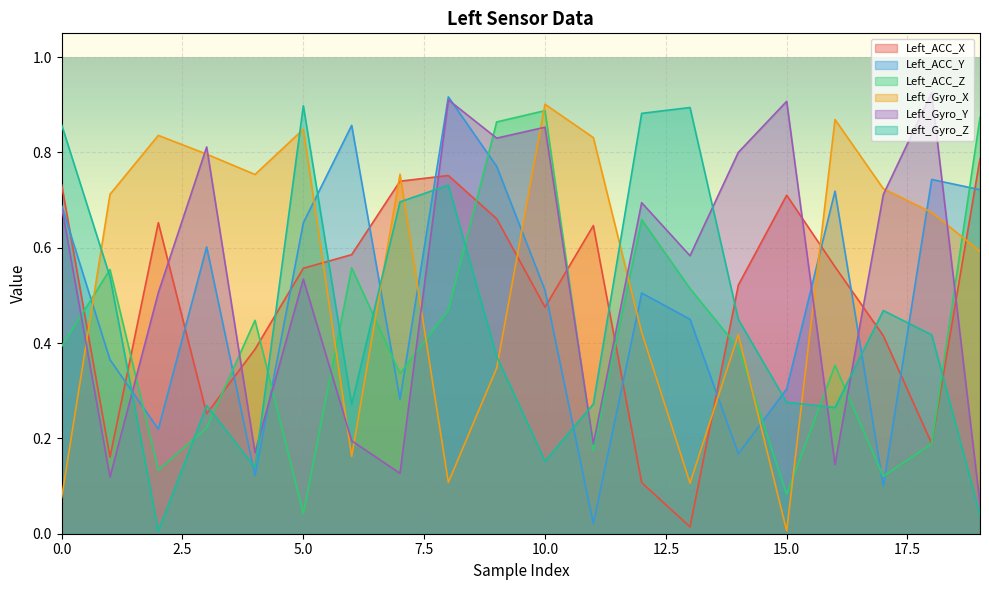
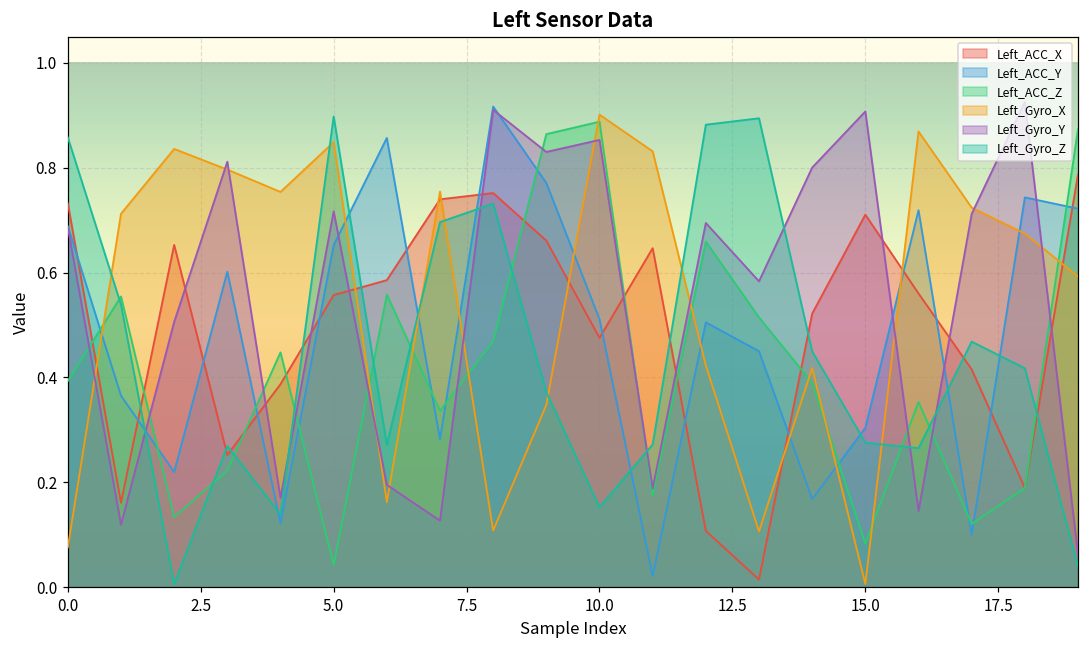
  {
    "Left_Gyro_Y": {
-     "5.0": 0.53,
+     "5.0": 0.72,
      "10.0": 0.85,
      "15.0": 0.91
    }
  }
